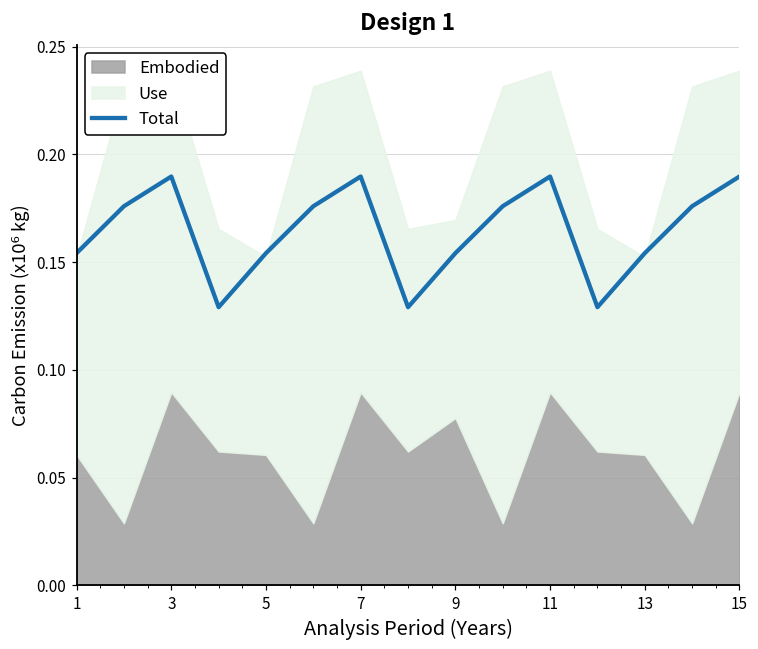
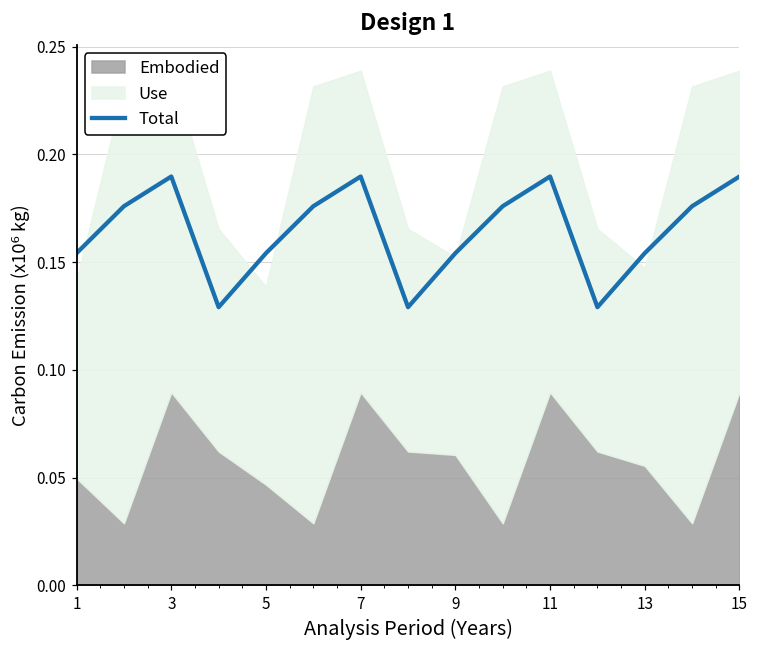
  {
    "Embodied": {
-     "1": 0.061,
+     "1": 0.050,
      "3": 0.090,
-     "5": 0.061,
+     "5": 0.047,
      "7": 0.090,
-     "9": 0.078,
+     "9": 0.061,
      "11": 0.090,
-     "13": 0.061,
+     "13": 0.055,
      "15": 0.090
    },
    "Total": {
      "1": 0.154,
      "3": 0.190,
      "5": 0.154,
      "7": 0.190,
      "9": 0.154,
      "11": 0.190,
      "13": 0.154,
      "15": 0.190
    },
    "Use": {
      "1": 0.092,
      "5": 0.092,
      "7": 0.149,
      "9": 0.092,
      "11": 0.149,
      "13": 0.092,
      "15": 0.149
    }
  }
